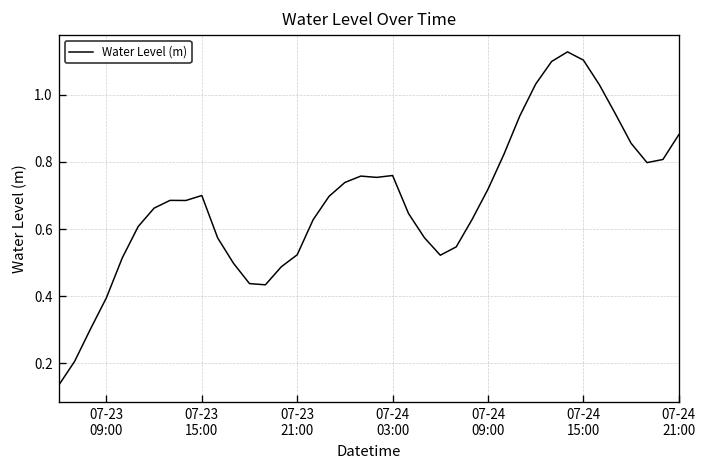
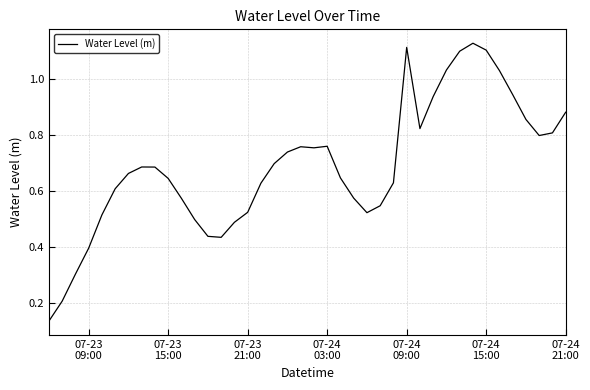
  {
    "07-23 09:00": 0.40,
-   "07-23 15:00": 0.70,
+   "07-23 15:00": 0.64,
    "07-23 21:00": 0.52,
    "07-24 03:00": 0.76,
-   "07-24 09:00": 0.72,
+   "07-24 09:00": 1.11,
    "07-24 15:00": 1.10,
    "07-24 21:00": 0.88
  }
